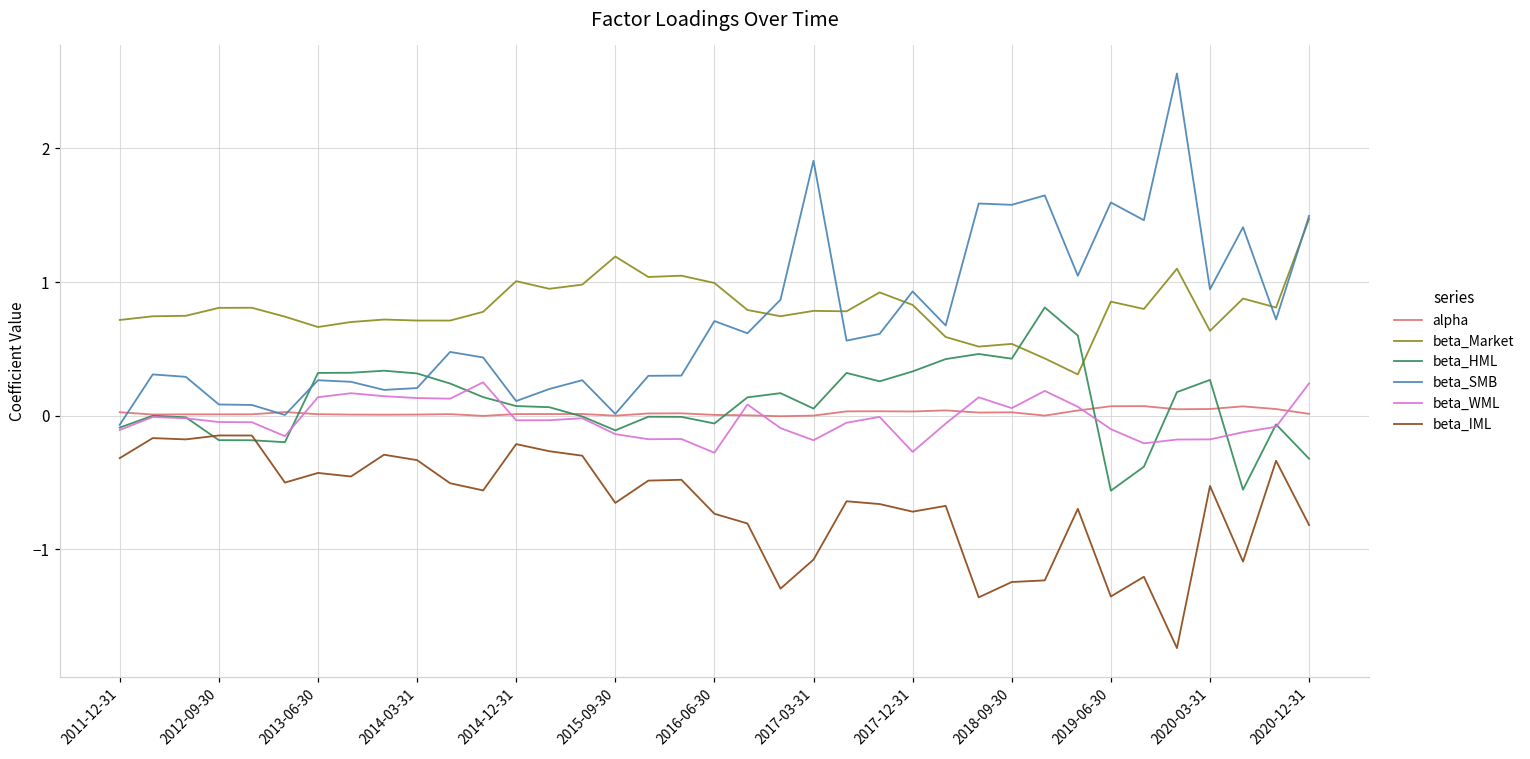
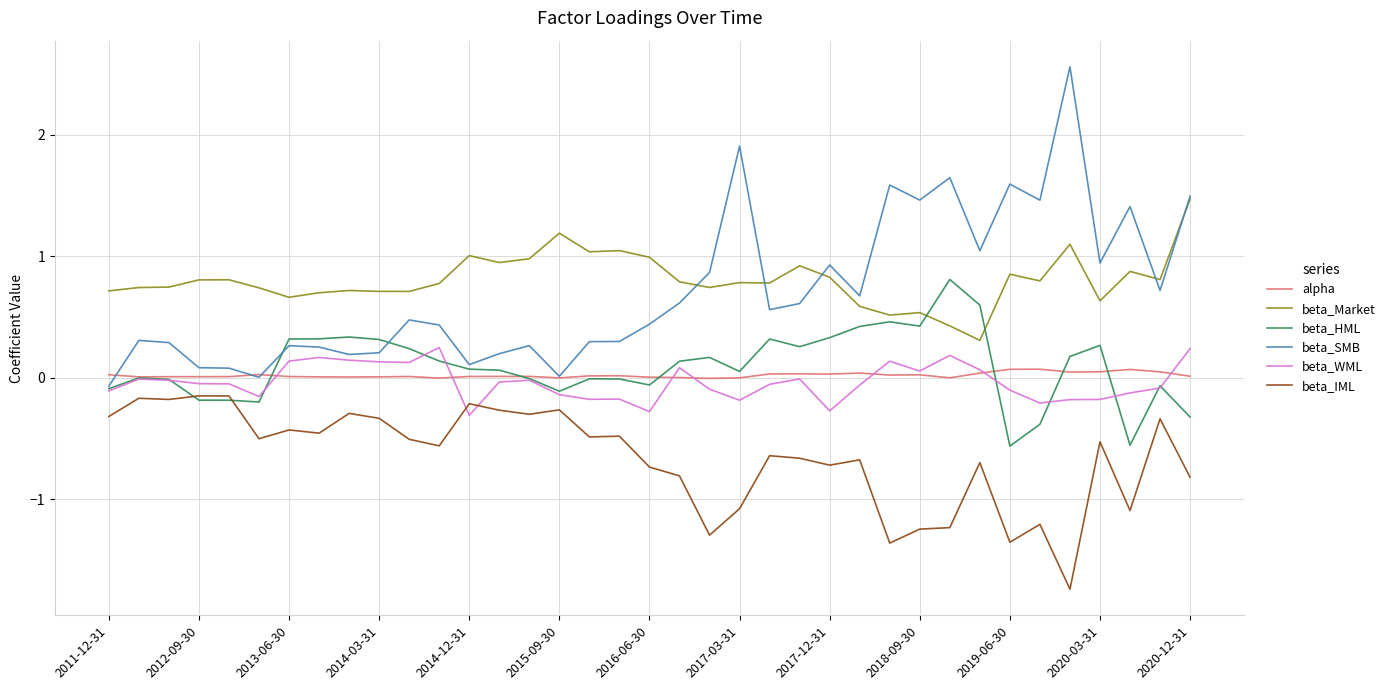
  {
    "alpha": {
      "2011-12-31": 0.03,
      "2012-09-30": 0.01,
      "2013-06-30": 0.01,
      "2014-03-31": 0.01,
      "2014-12-31": 0.01,
      "2016-06-30": 0.01,
      "2017-03-31": 0.00,
      "2017-12-31": 0.03,
      "2018-09-30": 0.02,
      "2019-06-30": 0.07,
      "2020-03-31": 0.05,
      "2020-12-31": 0.01
    },
    "beta_Market": {
      "2011-12-31": 0.72,
      "2012-09-30": 0.81,
      "2013-06-30": 0.66,
      "2014-03-31": 0.71,
      "2014-12-31": 1.01,
      "2015-09-30": 1.19,
      "2016-06-30": 0.99,
      "2017-03-31": 0.78,
      "2017-12-31": 0.83,
      "2018-09-30": 0.54,
      "2019-06-30": 0.85,
      "2020-03-31": 0.63,
      "2020-12-31": 1.47
    },
    "beta_HML": {
      "2012-09-30": -0.18,
      "2013-06-30": 0.32,
      "2014-03-31": 0.32,
      "2014-12-31": 0.07,
      "2015-09-30": -0.11,
      "2016-06-30": -0.06,
      "2017-03-31": 0.05,
      "2017-12-31": 0.33,
      "2018-09-30": 0.43,
      "2019-06-30": -0.56,
      "2020-03-31": 0.27,
      "2020-12-31": -0.32
    },
    "beta_SMB": {
      "2012-09-30": 0.08,
      "2013-06-30": 0.26,
      "2014-03-31": 0.21,
      "2014-12-31": 0.11,
-     "2016-06-30": 0.71,
+     "2016-06-30": 0.44,
      "2017-03-31": 1.91,
      "2017-12-31": 0.93,
-     "2018-09-30": 1.58,
+     "2018-09-30": 1.46,
      "2019-06-30": 1.60,
      "2020-03-31": 0.95,
      "2020-12-31": 1.50
    },
    "beta_WML": {
      "2012-09-30": -0.05,
      "2013-06-30": 0.14,
      "2014-03-31": 0.13,
-     "2014-12-31": -0.04,
+     "2014-12-31": -0.31,
      "2015-09-30": -0.14,
      "2016-06-30": -0.28,
      "2017-03-31": -0.18,
      "2017-12-31": -0.27,
      "2018-09-30": 0.06,
      "2019-06-30": -0.10,
      "2020-03-31": -0.18,
      "2020-12-31": 0.24
    },
    "beta_IML": {
      "2011-12-31": -0.32,
      "2012-09-30": -0.15,
      "2013-06-30": -0.43,
      "2014-03-31": -0.33,
      "2014-12-31": -0.21,
-     "2015-09-30": -0.65,
+     "2015-09-30": -0.26,
      "2016-06-30": -0.73,
      "2017-03-31": -1.08,
      "2017-12-31": -0.72,
      "2018-09-30": -1.25,
      "2019-06-30": -1.35,
      "2020-03-31": -0.53,
      "2020-12-31": -0.82
    }
  }
